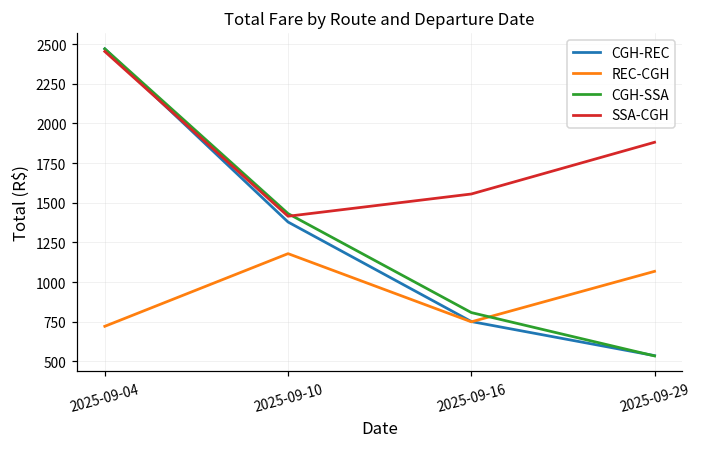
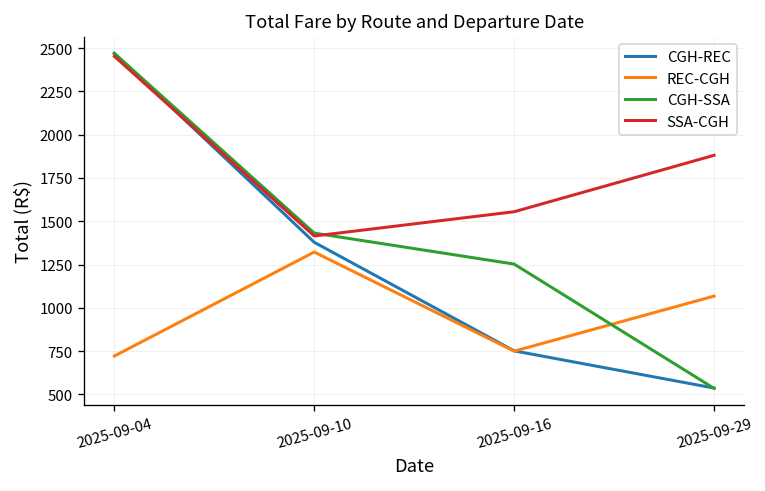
  {
    "CGH-REC": {
      "2025-09-10": 1380
    },
    "REC-CGH": {
      "2025-09-04": 720,
-     "2025-09-10": 1180,
+     "2025-09-10": 1320,
      "2025-09-29": 1070
    },
    "CGH-SSA": {
-     "2025-09-16": 810
+     "2025-09-16": 1250
    },
    "SSA-CGH": {
      "2025-09-16": 1560,
      "2025-09-29": 1880
    }
  }
